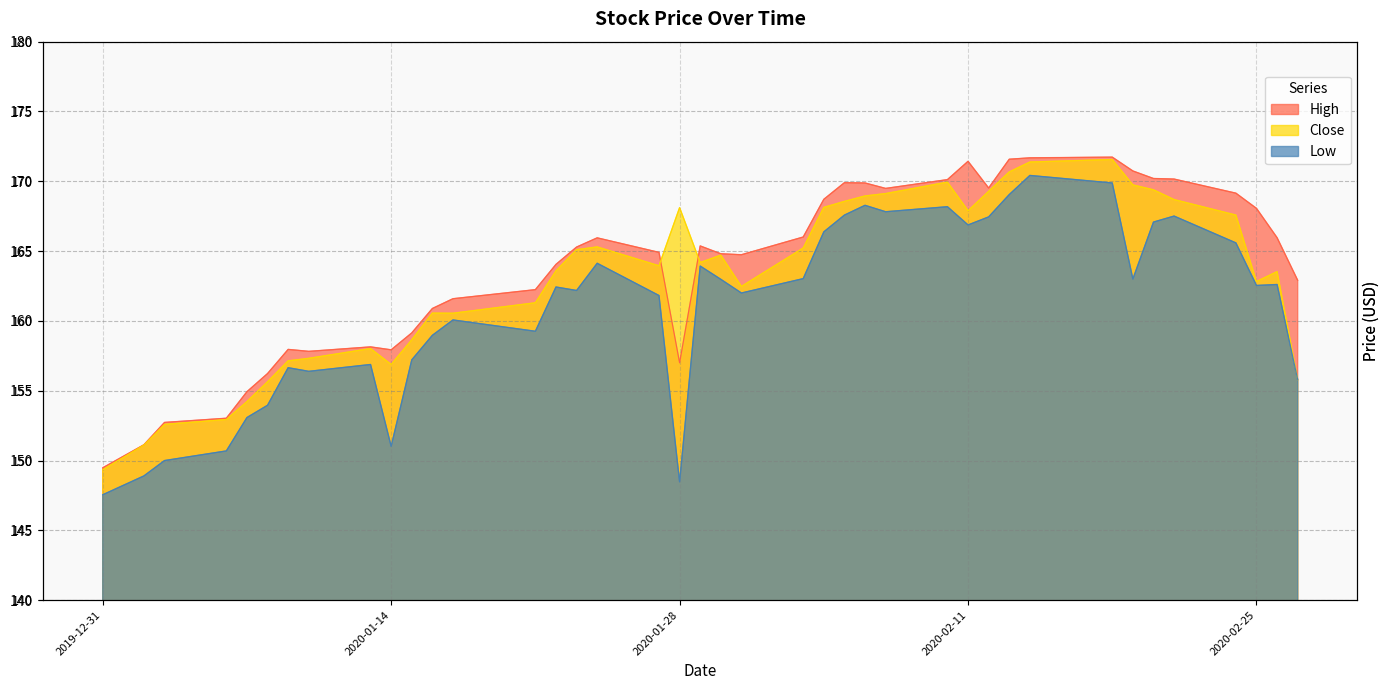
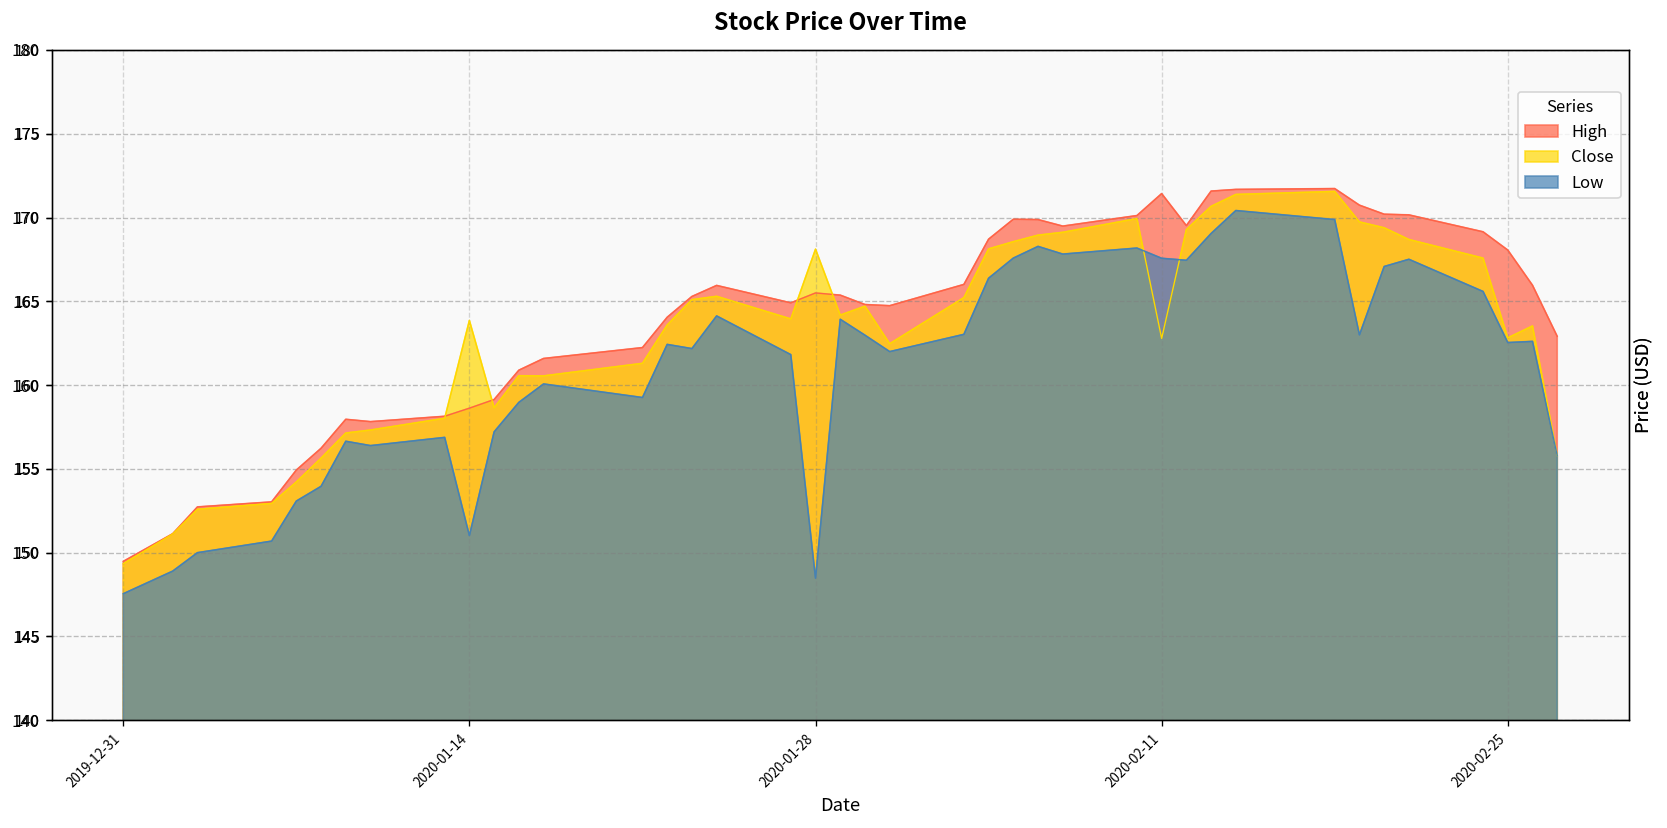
  {
    "High": {
-     "2020-01-14": 157.9,
-     "2020-01-28": 157.0,
+     "2020-01-14": 158.6,
+     "2020-01-28": 165.5,
      "2020-02-11": 171.4,
      "2020-02-25": 168.1
    },
    "Close": {
-     "2020-01-14": 156.9,
+     "2020-01-14": 163.9,
      "2020-01-28": 168.1,
-     "2020-02-11": 167.9,
+     "2020-02-11": 162.8,
      "2020-02-25": 162.8
    },
    "Low": {
      "2019-12-31": 147.6,
      "2020-01-14": 151.0,
      "2020-01-28": 148.5,
-     "2020-02-11": 166.9,
+     "2020-02-11": 167.6,
      "2020-02-25": 162.5
    }
  }
